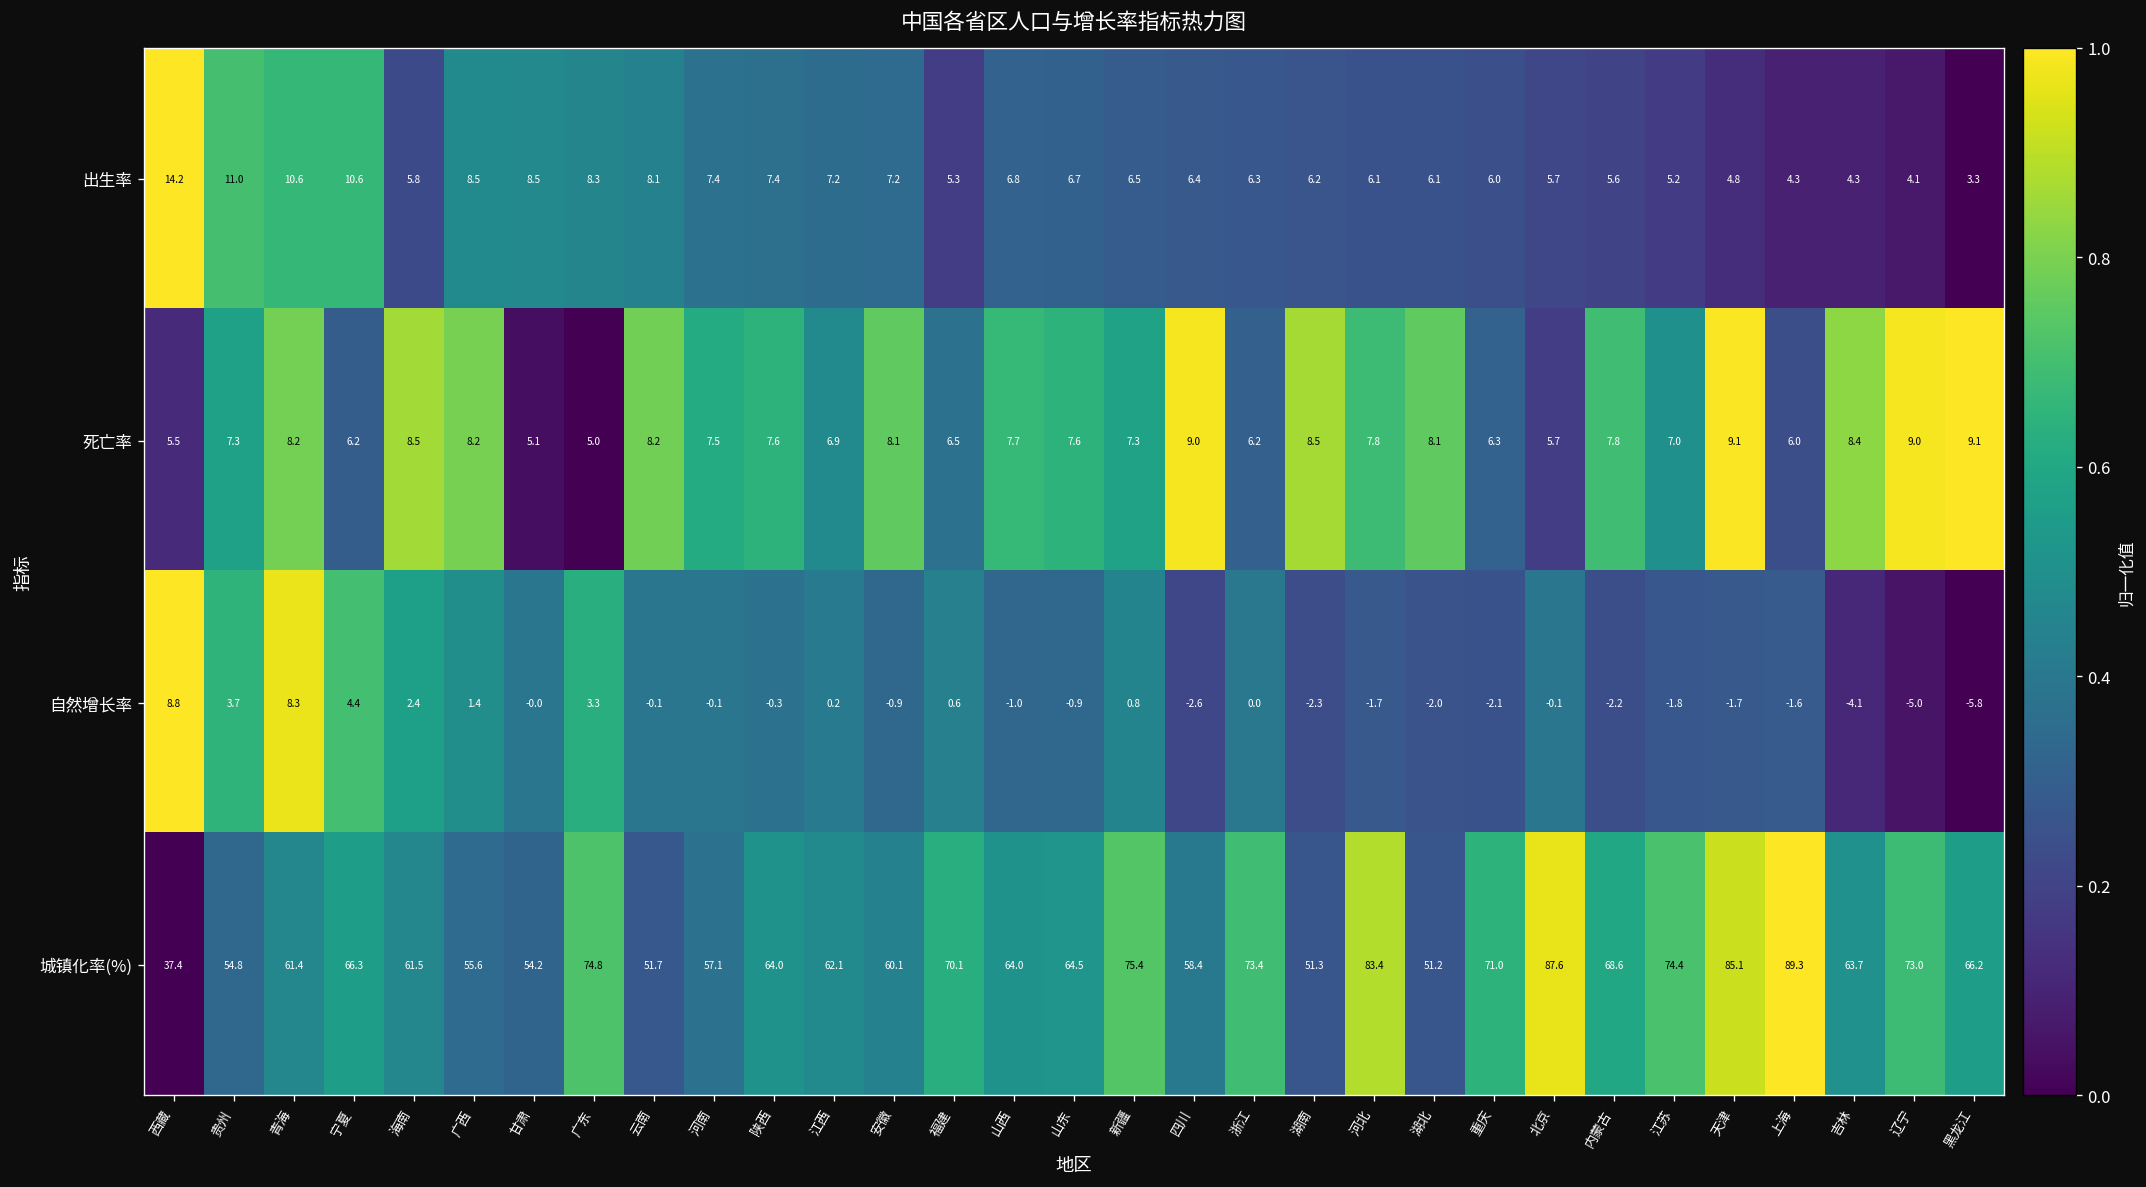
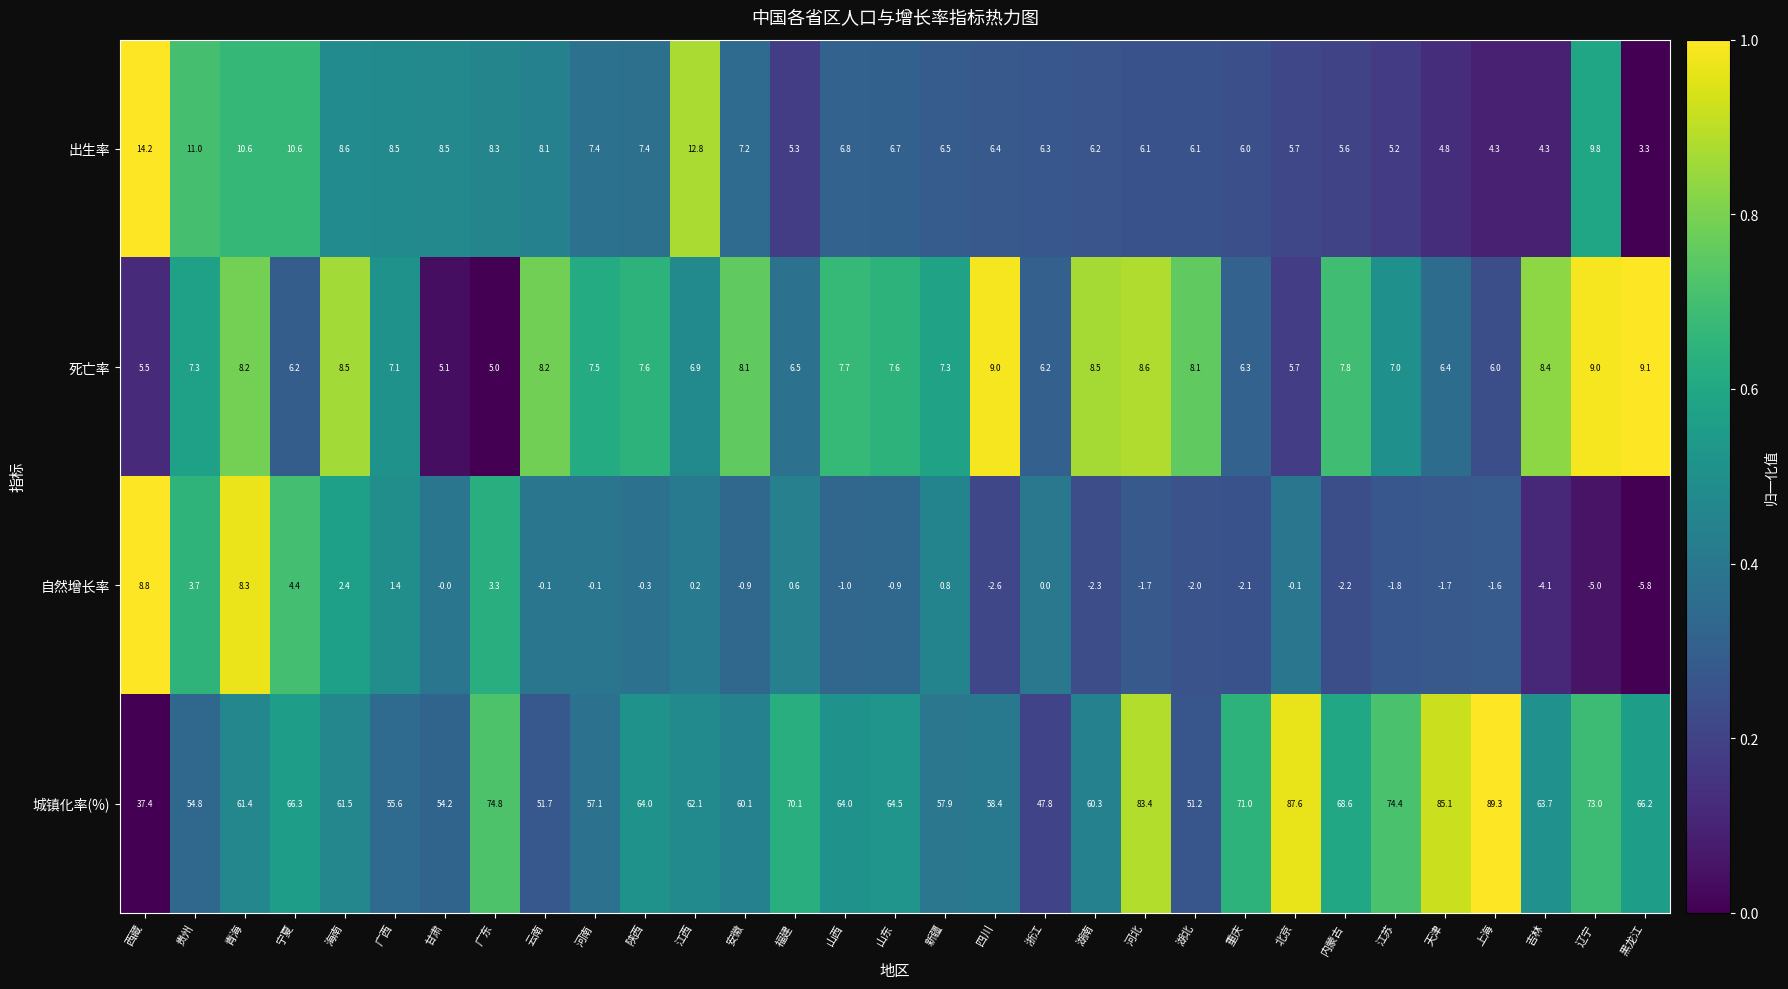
  {
    "出生率": {
      "西藏": 14.2,
      "贵州": 11.0,
      "青海": 10.6,
      "宁夏": 10.6,
-     "海南": 5.8,
+     "海南": 8.6,
      "广西": 8.5,
      "甘肃": 8.5,
      "广东": 8.3,
      "云南": 8.1,
      "河南": 7.4,
      "陕西": 7.4,
-     "江西": 7.2,
+     "江西": 12.8,
      "安徽": 7.2,
      "福建": 5.3,
      "山西": 6.8,
      "山东": 6.7,
      "新疆": 6.5,
      "四川": 6.4,
      "浙江": 6.3,
      "湖南": 6.2,
      "河北": 6.1,
      "湖北": 6.1,
      "重庆": 6.0,
      "北京": 5.7,
      "内蒙古": 5.6,
      "江苏": 5.2,
      "天津": 4.8,
      "上海": 4.3,
      "吉林": 4.3,
-     "辽宁": 4.1,
+     "辽宁": 9.8,
      "黑龙江": 3.3
    },
    "死亡率": {
      "西藏": 5.5,
      "贵州": 7.3,
      "青海": 8.2,
      "宁夏": 6.2,
      "海南": 8.5,
-     "广西": 8.2,
+     "广西": 7.1,
      "甘肃": 5.1,
      "广东": 5.0,
      "云南": 8.2,
      "河南": 7.5,
      "陕西": 7.6,
      "江西": 6.9,
      "安徽": 8.1,
      "福建": 6.5,
      "山西": 7.7,
      "山东": 7.6,
      "新疆": 7.3,
      "四川": 9.0,
      "浙江": 6.2,
      "湖南": 8.5,
-     "河北": 7.8,
+     "河北": 8.6,
      "湖北": 8.1,
      "重庆": 6.3,
      "北京": 5.7,
      "内蒙古": 7.8,
      "江苏": 7.0,
-     "天津": 9.1,
+     "天津": 6.4,
      "上海": 6.0,
      "吉林": 8.4,
      "辽宁": 9.0,
      "黑龙江": 9.1
    },
    "自然增长率": {
      "西藏": 8.8,
      "贵州": 3.7,
      "青海": 8.3,
      "宁夏": 4.4,
      "海南": 2.4,
      "广西": 1.4,
      "甘肃": -0.0,
      "广东": 3.3,
      "云南": -0.1,
      "河南": -0.1,
      "陕西": -0.3,
      "江西": 0.2,
      "安徽": -0.9,
      "福建": 0.6,
      "山西": -1.0,
      "山东": -0.9,
      "新疆": 0.8,
      "四川": -2.6,
      "浙江": 0.0,
      "湖南": -2.3,
      "河北": -1.7,
      "湖北": -2.0,
      "重庆": -2.1,
      "北京": -0.1,
      "内蒙古": -2.2,
      "江苏": -1.8,
      "天津": -1.7,
      "上海": -1.6,
      "吉林": -4.1,
      "辽宁": -5.0,
      "黑龙江": -5.8
    },
    "城镇化率(%)": {
      "西藏": 37.4,
      "贵州": 54.8,
      "青海": 61.4,
      "宁夏": 66.3,
      "海南": 61.5,
      "广西": 55.6,
      "甘肃": 54.2,
      "广东": 74.8,
      "云南": 51.7,
      "河南": 57.1,
      "陕西": 64.0,
      "江西": 62.1,
      "安徽": 60.1,
      "福建": 70.1,
      "山西": 64.0,
      "山东": 64.5,
-     "新疆": 75.4,
+     "新疆": 57.9,
      "四川": 58.4,
-     "浙江": 73.4,
-     "湖南": 51.3,
+     "浙江": 47.8,
+     "湖南": 60.3,
      "河北": 83.4,
      "湖北": 51.2,
      "重庆": 71.0,
      "北京": 87.6,
      "内蒙古": 68.6,
      "江苏": 74.4,
      "天津": 85.1,
      "上海": 89.3,
      "吉林": 63.7,
      "辽宁": 73.0,
      "黑龙江": 66.2
    }
  }
